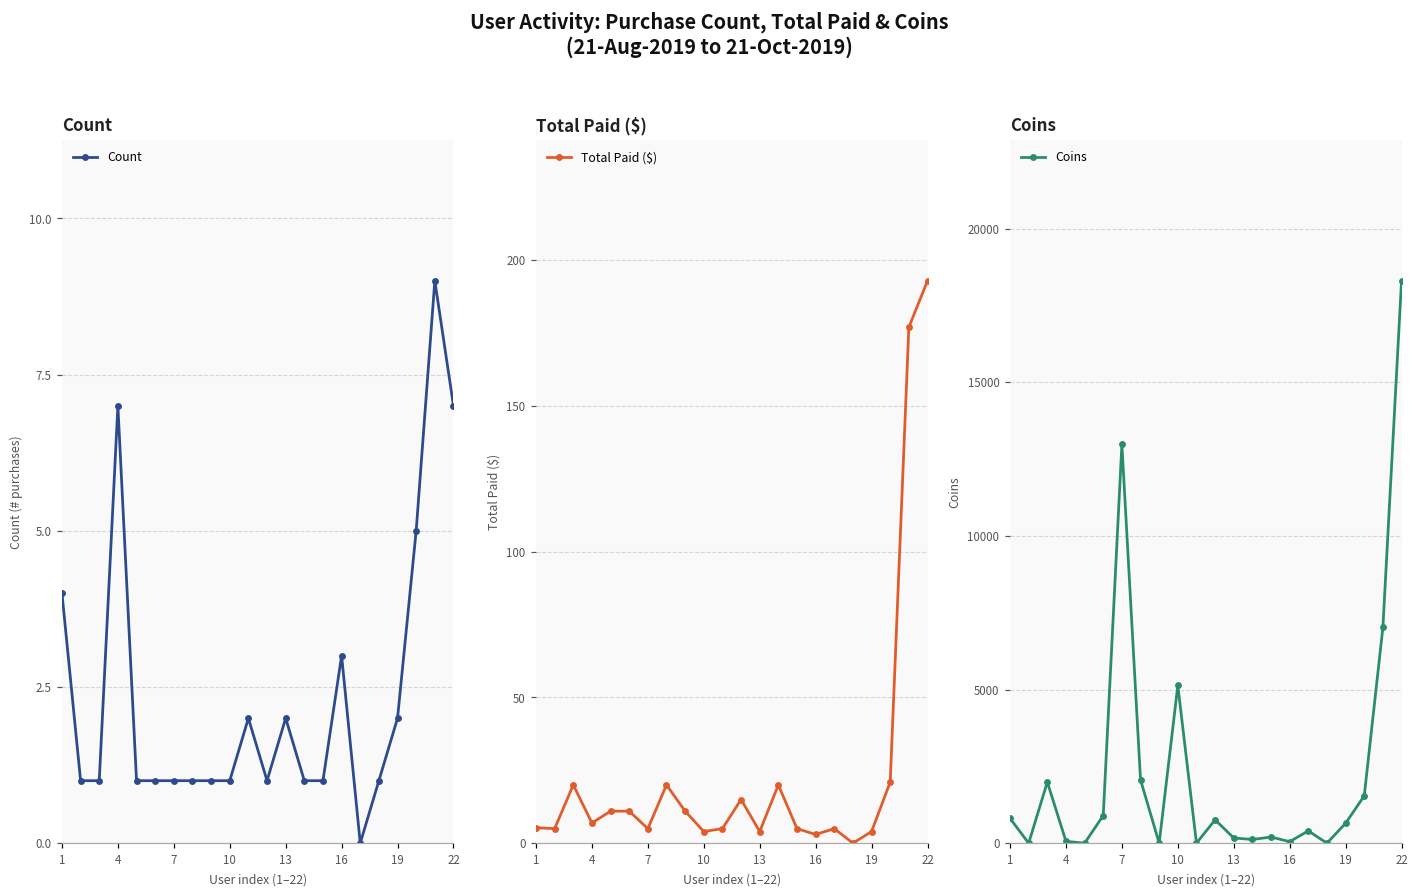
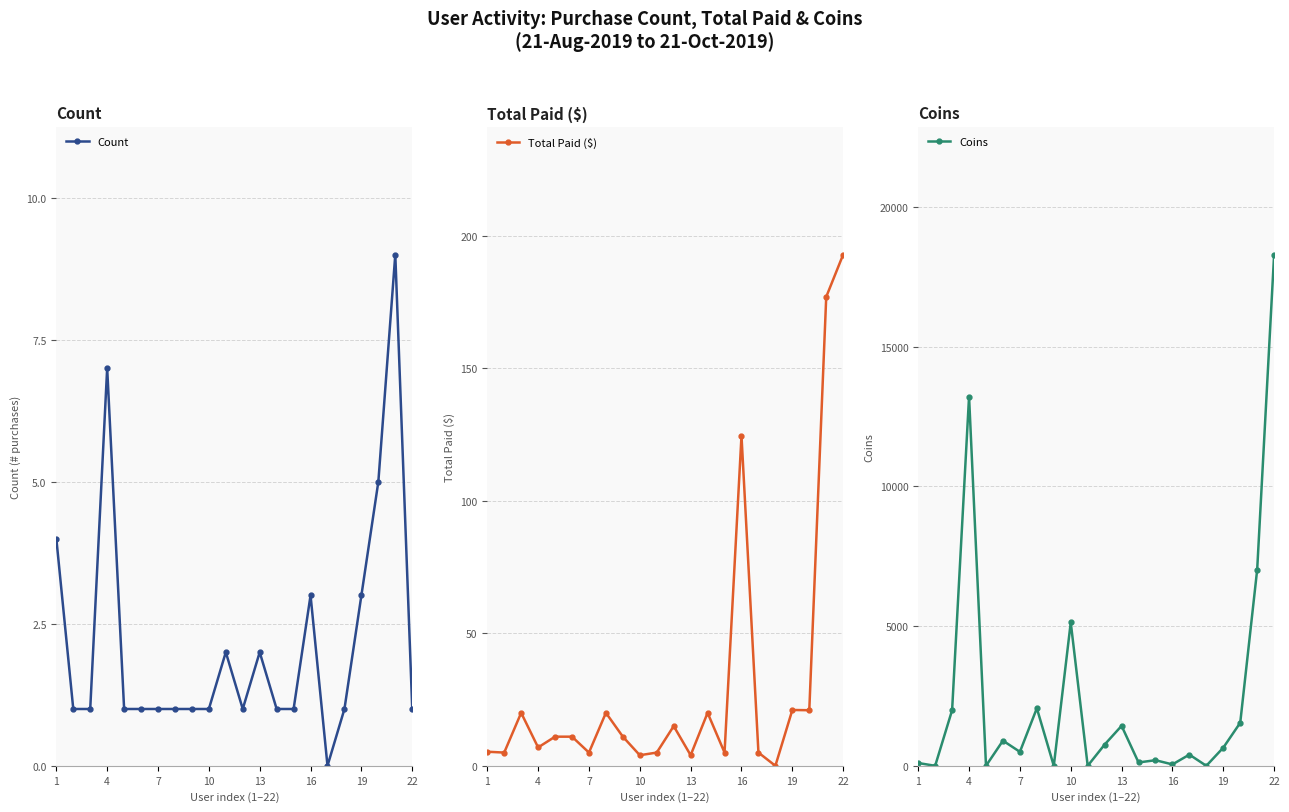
  {
    "Count": {
      "1": 4,
      "4": 7,
      "7": 1,
      "10": 1,
      "13": 2,
      "16": 3,
-     "19": 2,
-     "22": 7
+     "19": 3,
+     "22": 1
    },
    "Total Paid ($)": {
      "1": 5,
      "4": 7,
      "7": 5,
      "10": 4,
      "13": 4,
-     "16": 3,
-     "19": 4,
+     "16": 125,
+     "19": 21,
      "22": 193
    },
    "Coins": {
-     "1": 800,
-     "4": 100,
-     "7": 13000,
+     "1": 100,
+     "4": 13200,
+     "7": 500,
      "10": 5100,
-     "13": 200,
+     "13": 1400,
      "16": 100,
      "19": 600,
      "22": 18300
    }
  }
